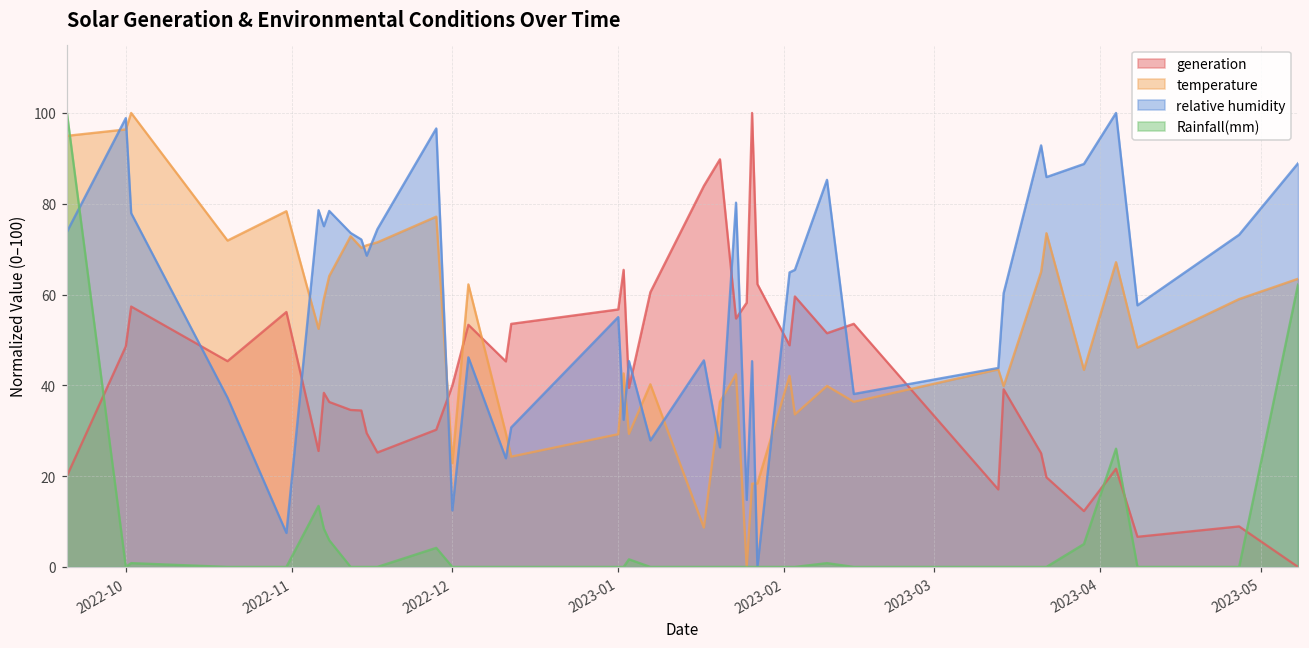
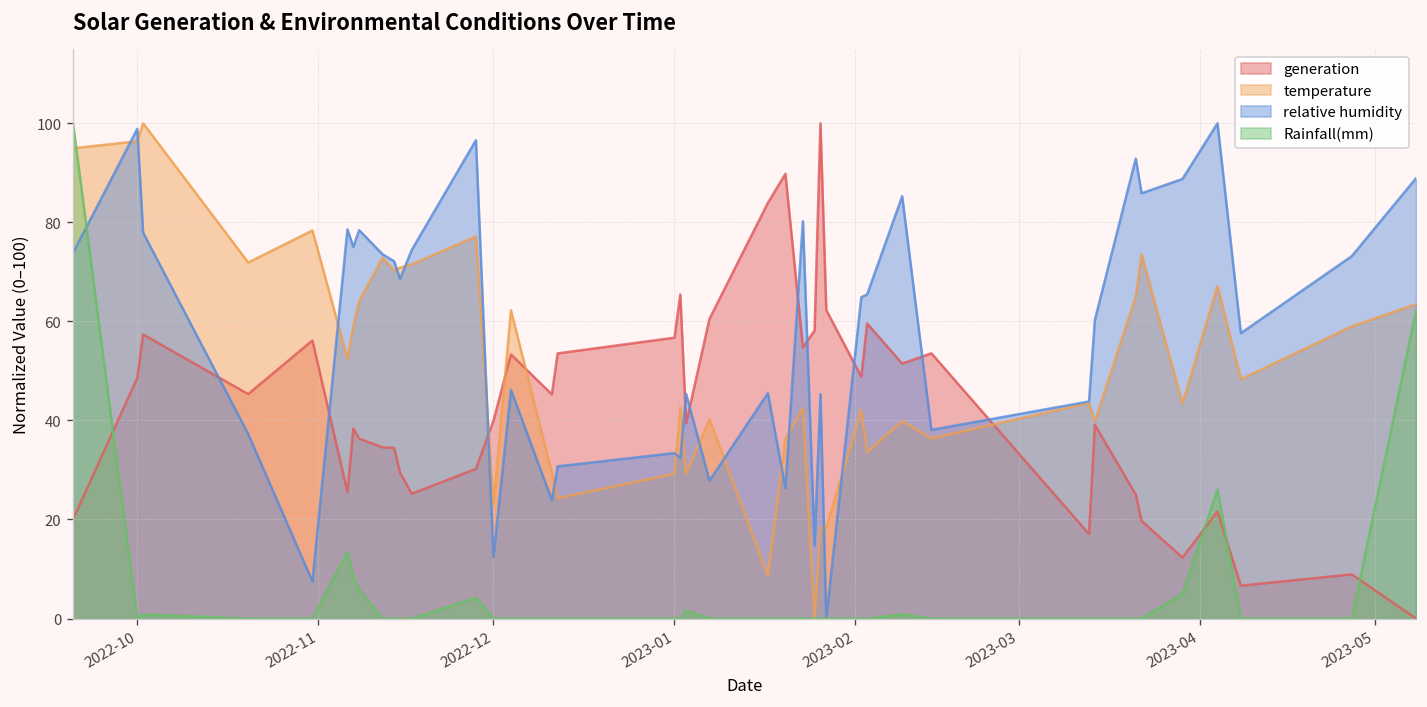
  {
    "relative humidity": {
      "2022-10": 99,
      "2022-12": 12,
-     "2023-01": 55
+     "2023-01": 33
    },
    "Rainfall(mm)": {
      "2022-10": 0,
      "2022-12": 0,
      "2023-01": 0
    }
  }
